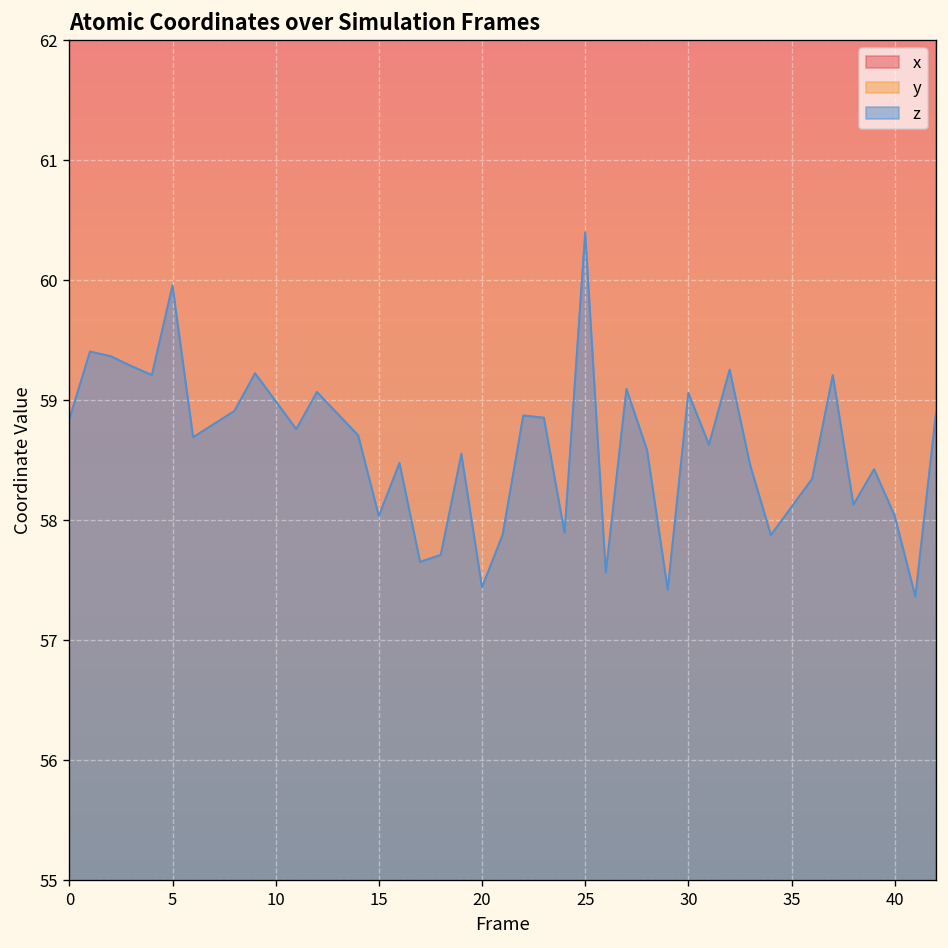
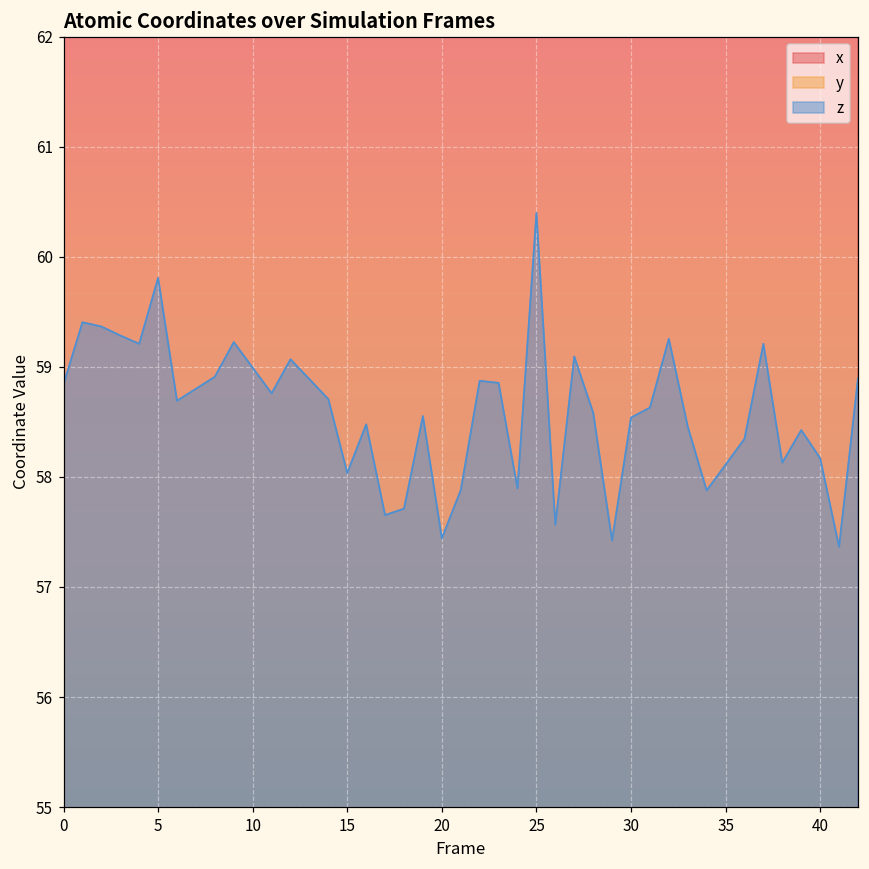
  {
    "z": {
      "0": 58.84,
-     "5": 59.96,
+     "5": 59.81,
      "15": 58.04,
      "20": 57.44,
      "25": 60.40,
-     "30": 59.06,
-     "40": 58.04
+     "30": 58.54,
+     "40": 58.17
    }
  }
